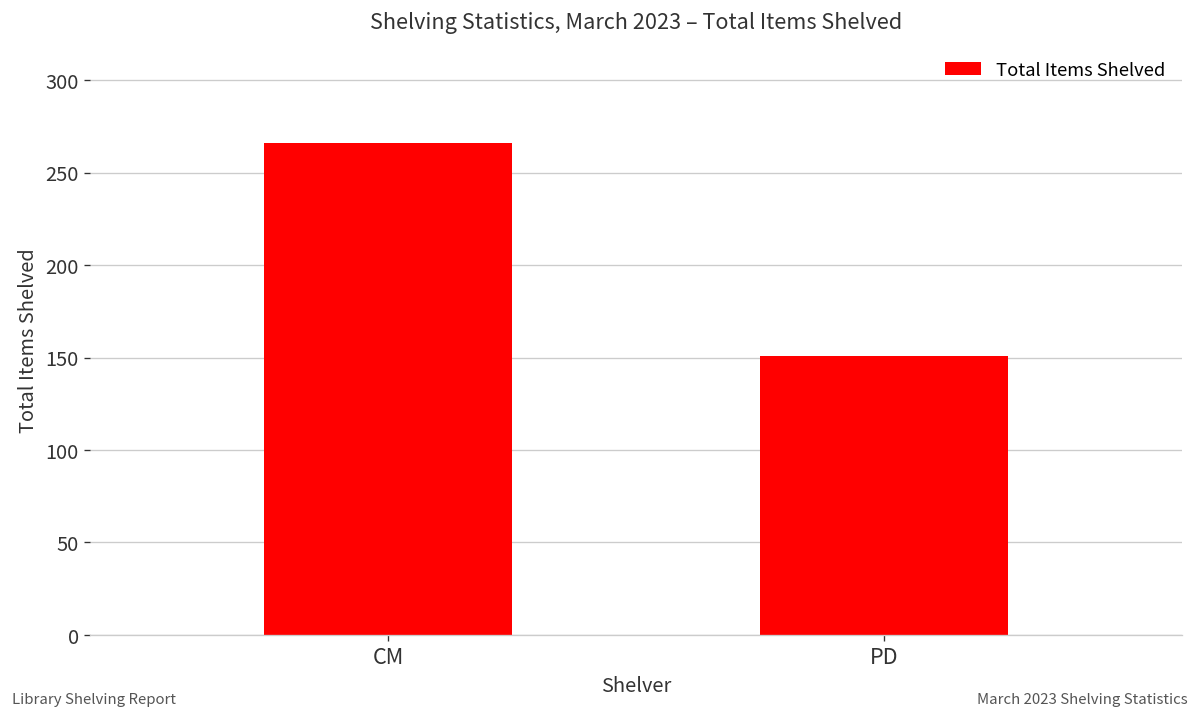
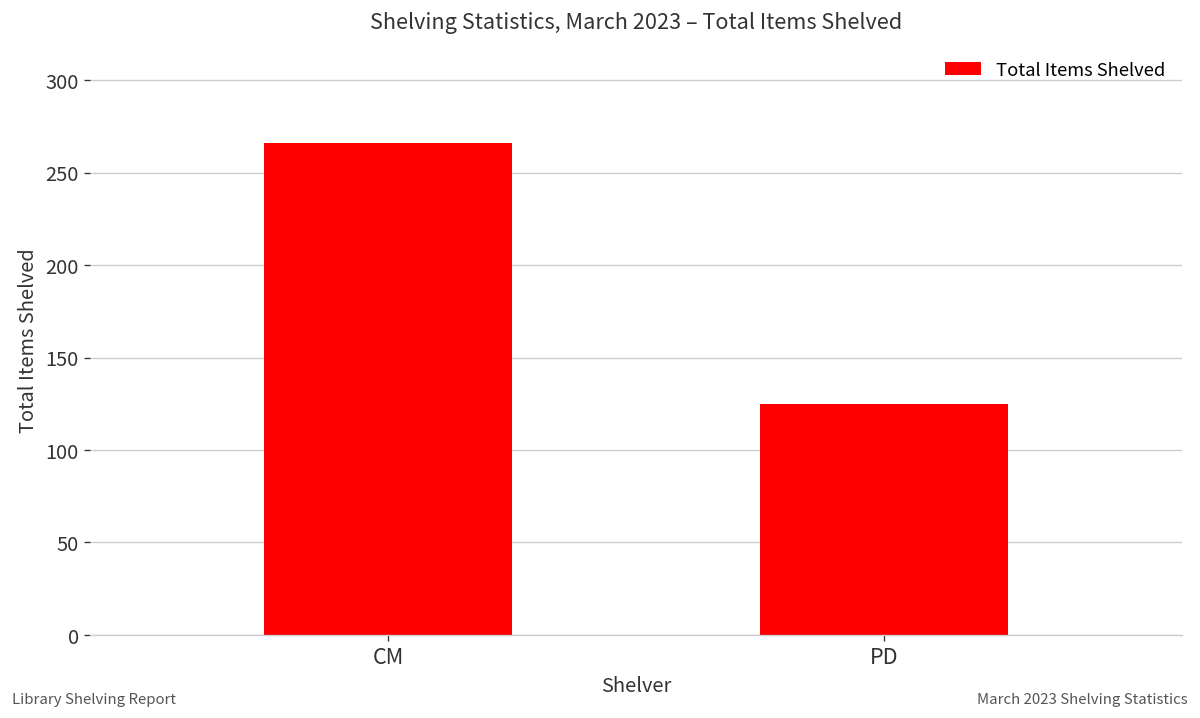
  {
    "CM": 266,
-   "PD": 151
+   "PD": 125
  }
